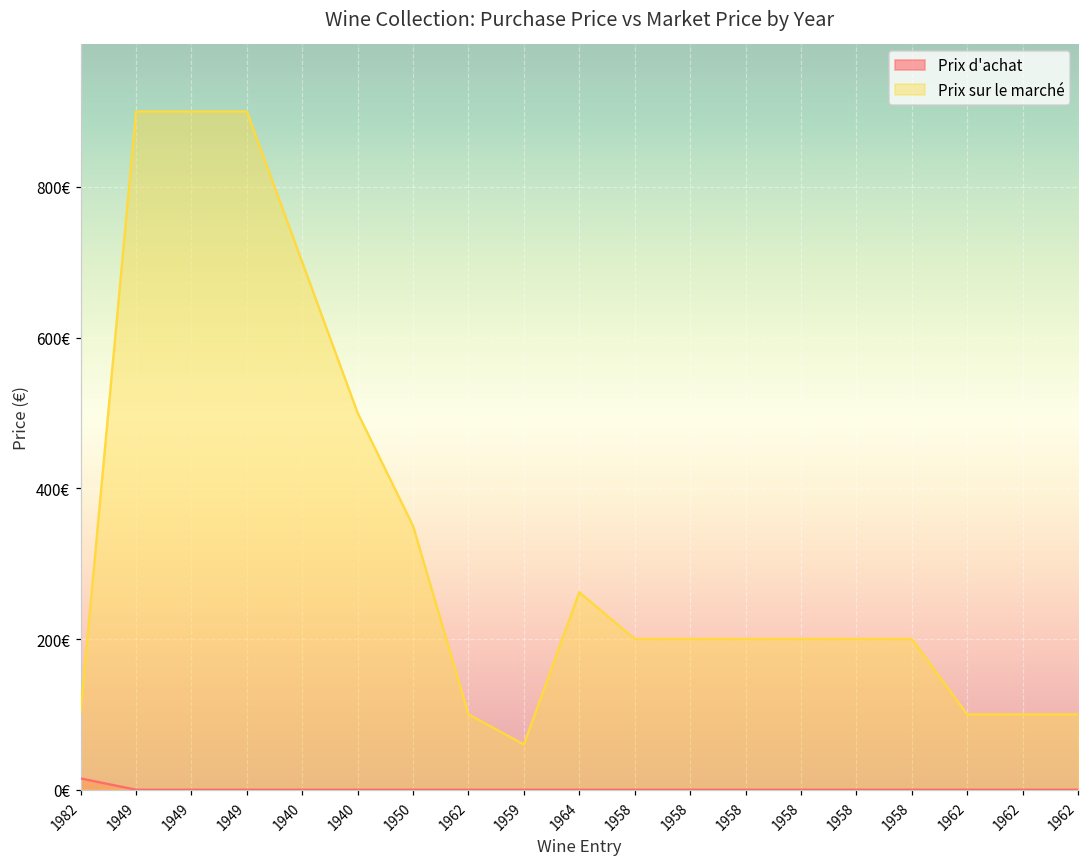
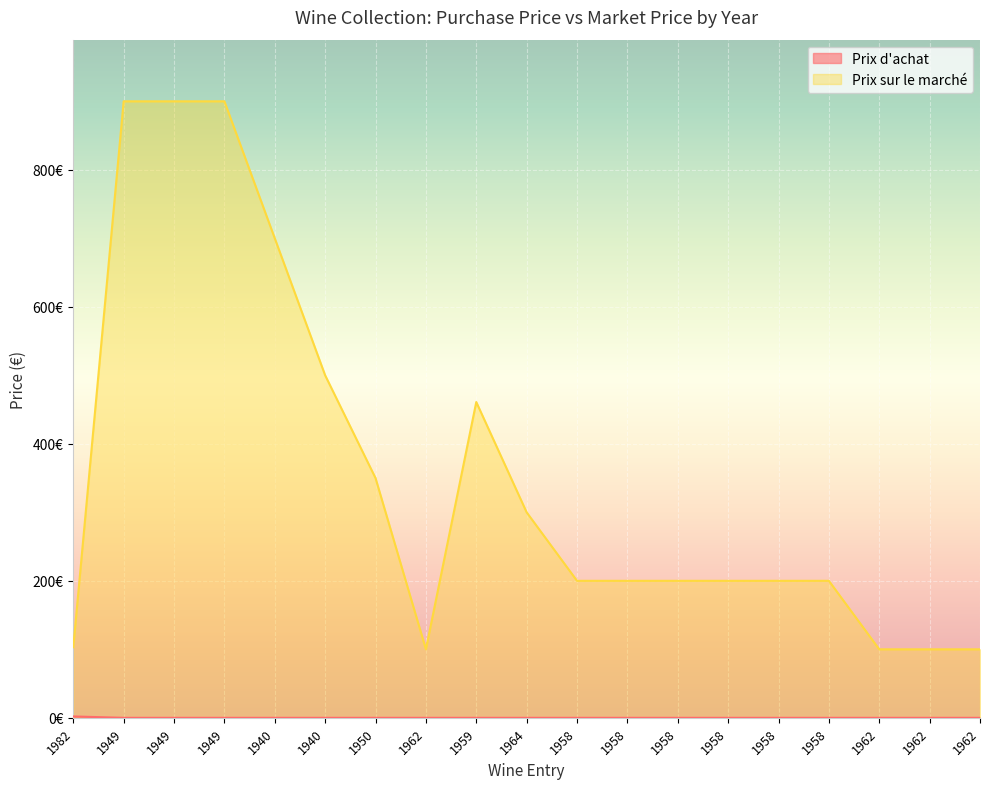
  {
    "Prix d'achat": {
-     "1982": "20€",
+     "1982": "0€",
      "1950": "0€",
      "1959": "0€",
      "1964": "0€"
    },
    "Prix sur le marché": {
      "1982": "100€",
      "1950": "350€",
-     "1959": "60€",
-     "1964": "260€"
+     "1959": "460€",
+     "1964": "300€"
    }
  }
